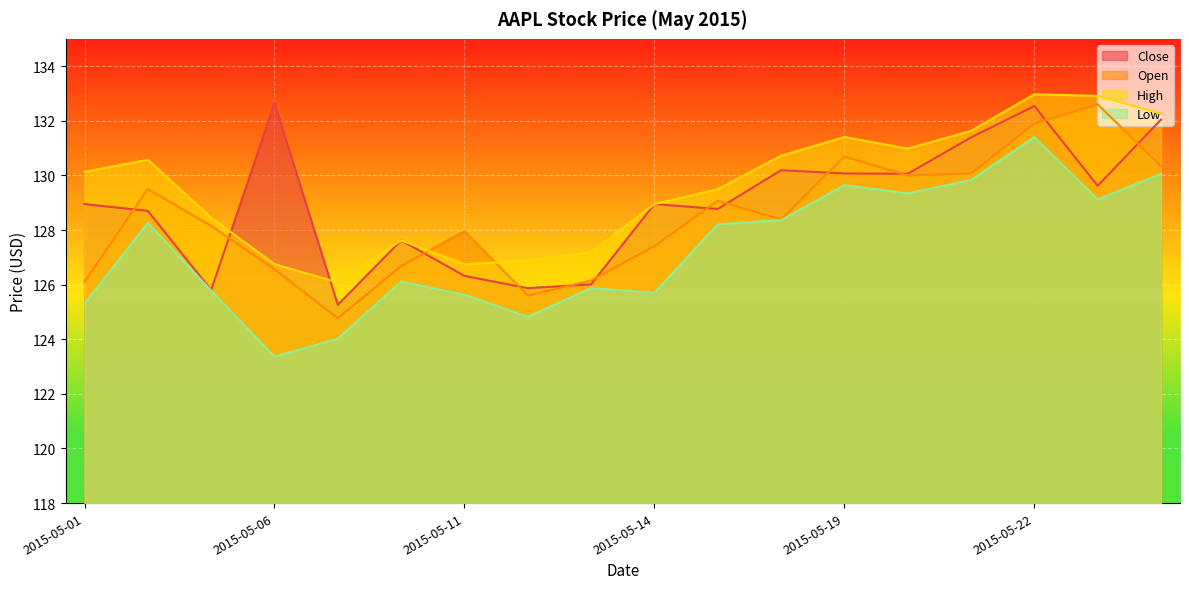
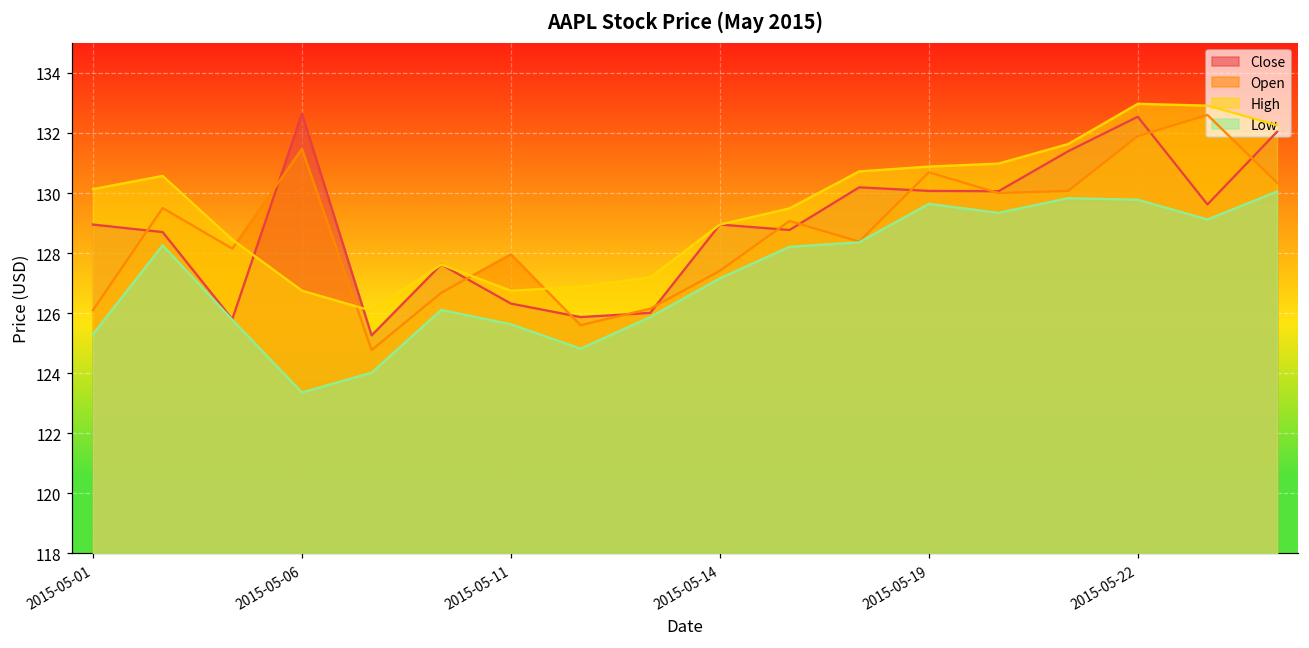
  {
    "Close": {
      "2015-05-01": 128.9,
      "2015-05-06": 132.6,
      "2015-05-11": 126.3,
      "2015-05-19": 130.1,
      "2015-05-22": 132.5
    },
    "Open": {
      "2015-05-01": 126.1,
-     "2015-05-06": 126.6,
+     "2015-05-06": 131.5,
      "2015-05-11": 128.0,
      "2015-05-14": 127.4,
      "2015-05-19": 130.7,
      "2015-05-22": 131.9
    },
    "High": {
      "2015-05-01": 130.1,
      "2015-05-06": 126.8,
      "2015-05-11": 126.7,
-     "2015-05-19": 131.4,
+     "2015-05-19": 130.9,
      "2015-05-22": 133.0
    },
    "Low": {
      "2015-05-01": 125.3,
      "2015-05-06": 123.4,
      "2015-05-11": 125.6,
-     "2015-05-14": 125.7,
+     "2015-05-14": 127.2,
      "2015-05-19": 129.6,
-     "2015-05-22": 131.4
+     "2015-05-22": 129.8
    }
  }
